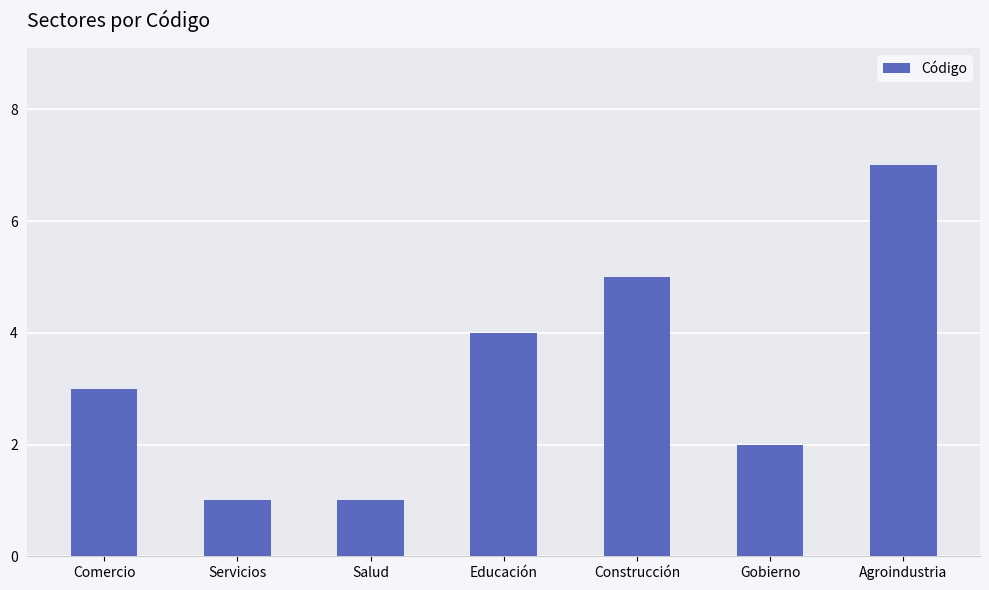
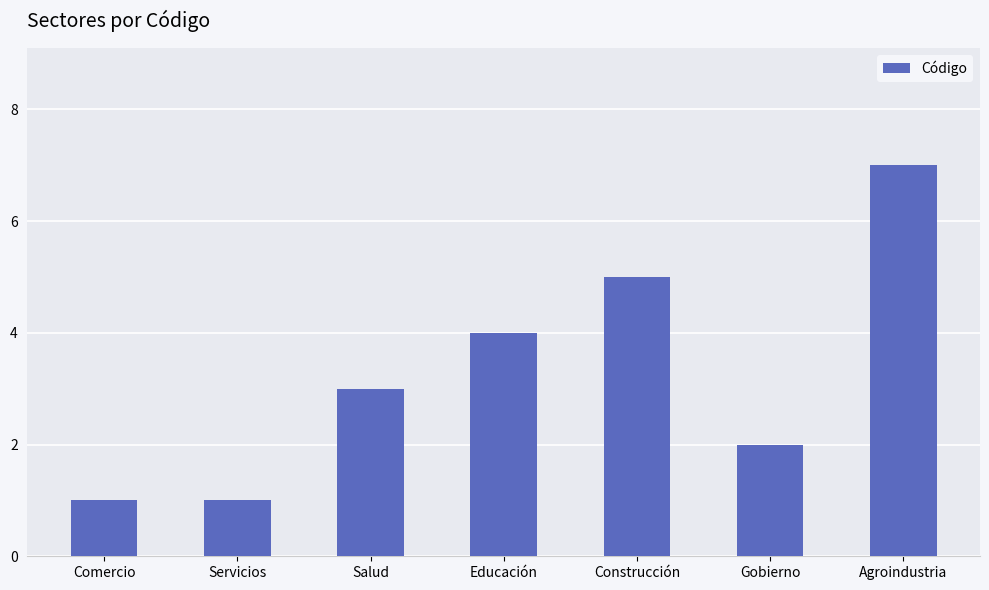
  {
-   "Comercio": 3,
+   "Comercio": 1,
    "Servicios": 1,
-   "Salud": 1,
+   "Salud": 3,
    "Educación": 4,
    "Construcción": 5,
    "Gobierno": 2,
    "Agroindustria": 7
  }
